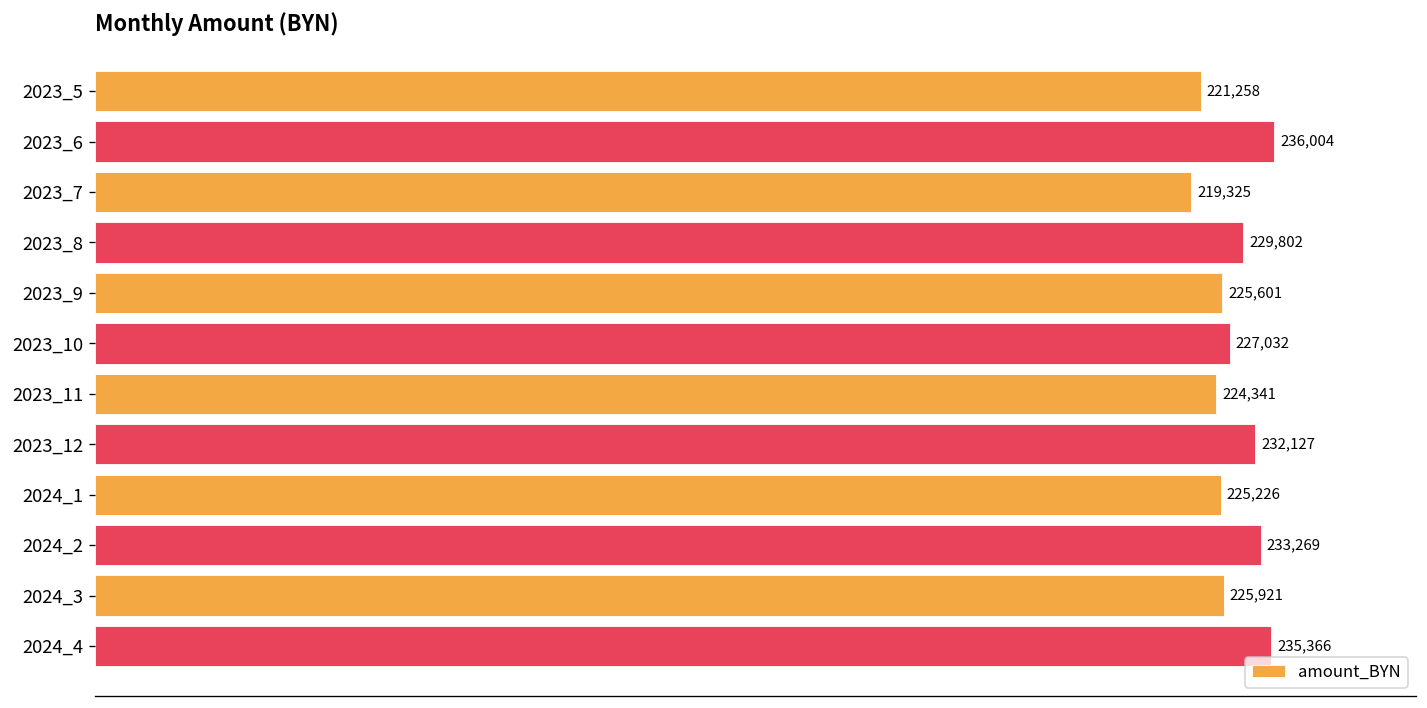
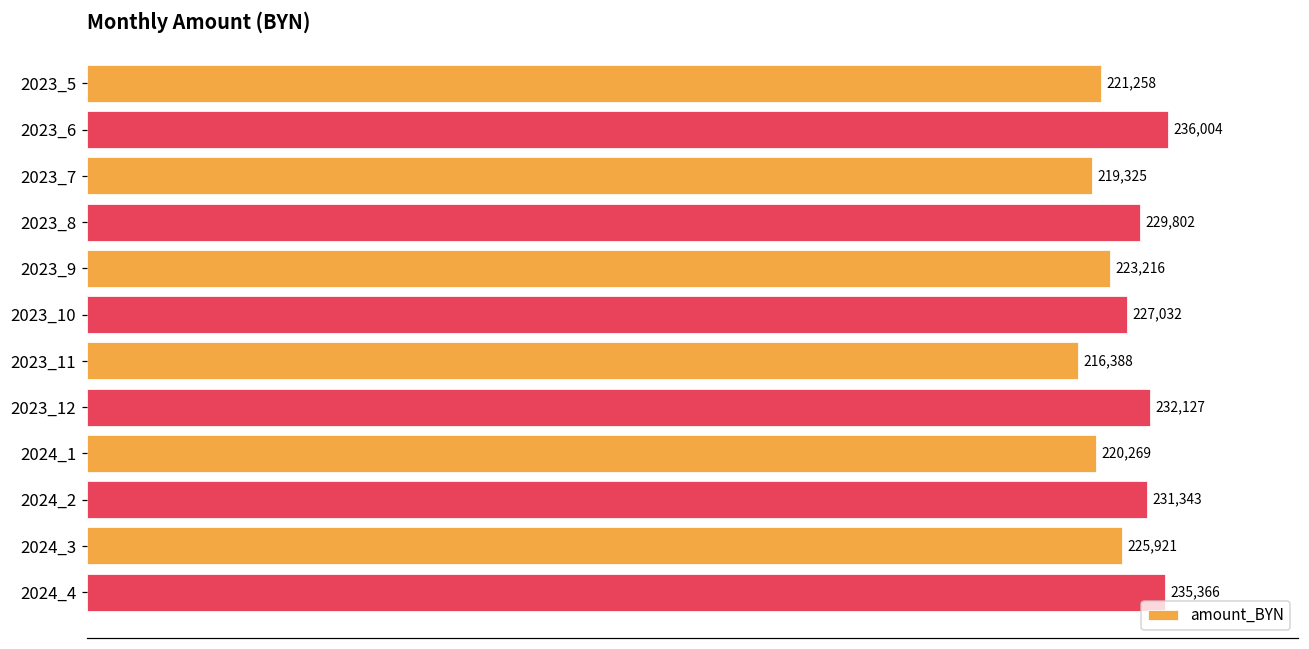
  {
    "2023_5": "221,258",
    "2023_6": "236,004",
    "2023_7": "219,325",
    "2023_8": "229,802",
-   "2023_9": "225,601",
+   "2023_9": "223,216",
    "2023_10": "227,032",
-   "2023_11": "224,341",
+   "2023_11": "216,388",
    "2023_12": "232,127",
-   "2024_1": "225,226",
-   "2024_2": "233,269",
+   "2024_1": "220,269",
+   "2024_2": "231,343",
    "2024_3": "225,921",
    "2024_4": "235,366"
  }
